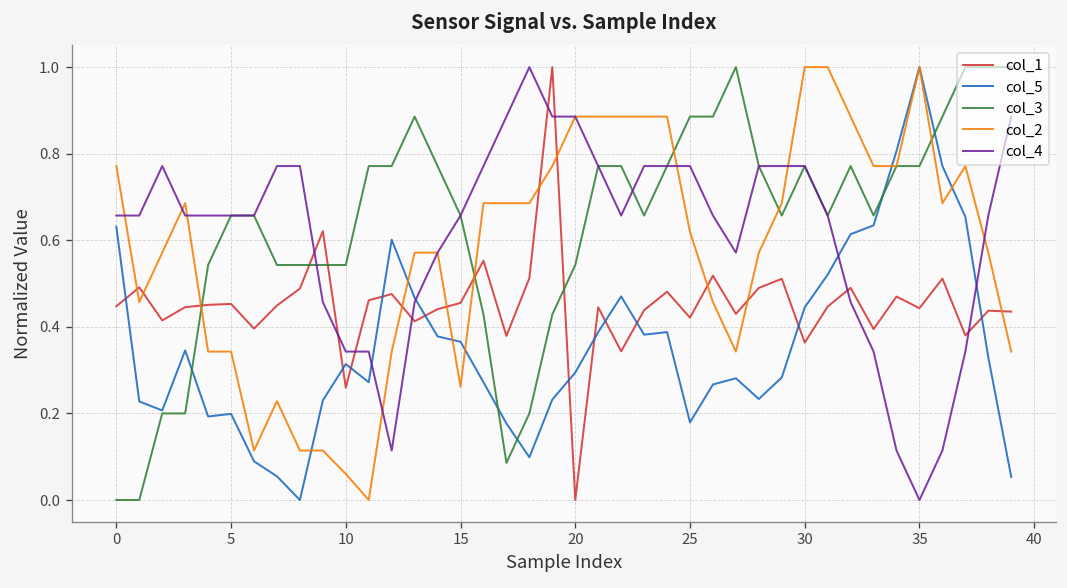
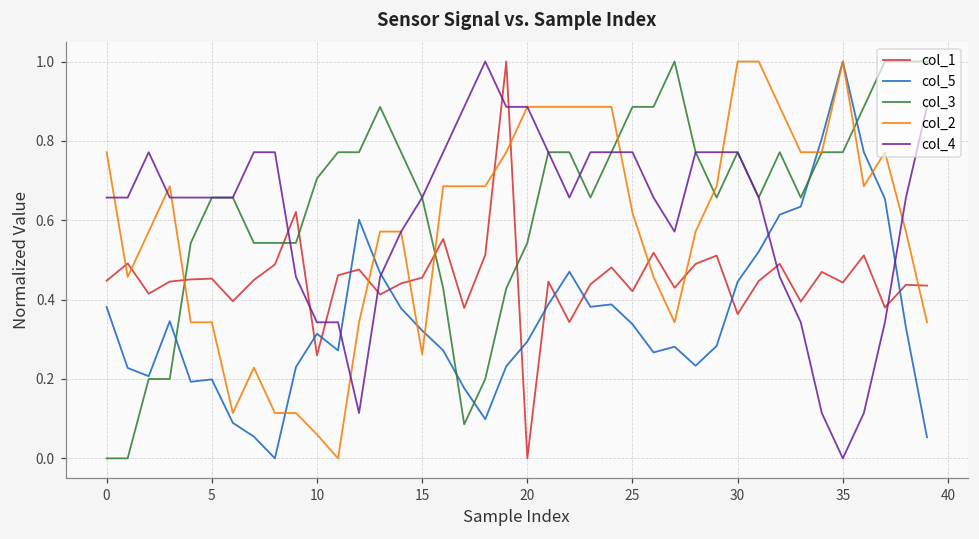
  {
    "col_1": {
      "0": 0.45,
      "5": 0.45,
      "10": 0.26,
      "15": 0.46,
      "20": 0.00,
      "25": 0.42,
      "30": 0.36,
      "35": 0.44
    },
    "col_5": {
-     "0": 0.63,
+     "0": 0.38,
      "5": 0.20,
      "10": 0.31,
-     "15": 0.37,
+     "15": 0.32,
      "20": 0.29,
-     "25": 0.18,
+     "25": 0.34,
      "30": 0.45
    },
    "col_3": {
      "0": 0.00,
-     "10": 0.54,
+     "10": 0.71,
      "20": 0.54,
      "25": 0.89,
      "35": 0.77
    },
    "col_2": {
      "0": 0.77,
      "5": 0.34,
      "10": 0.06,
      "15": 0.26,
      "25": 0.62,
      "30": 1.00
    },
    "col_4": {
      "0": 0.66,
      "10": 0.34,
      "25": 0.77,
      "35": 0.00
    }
  }
